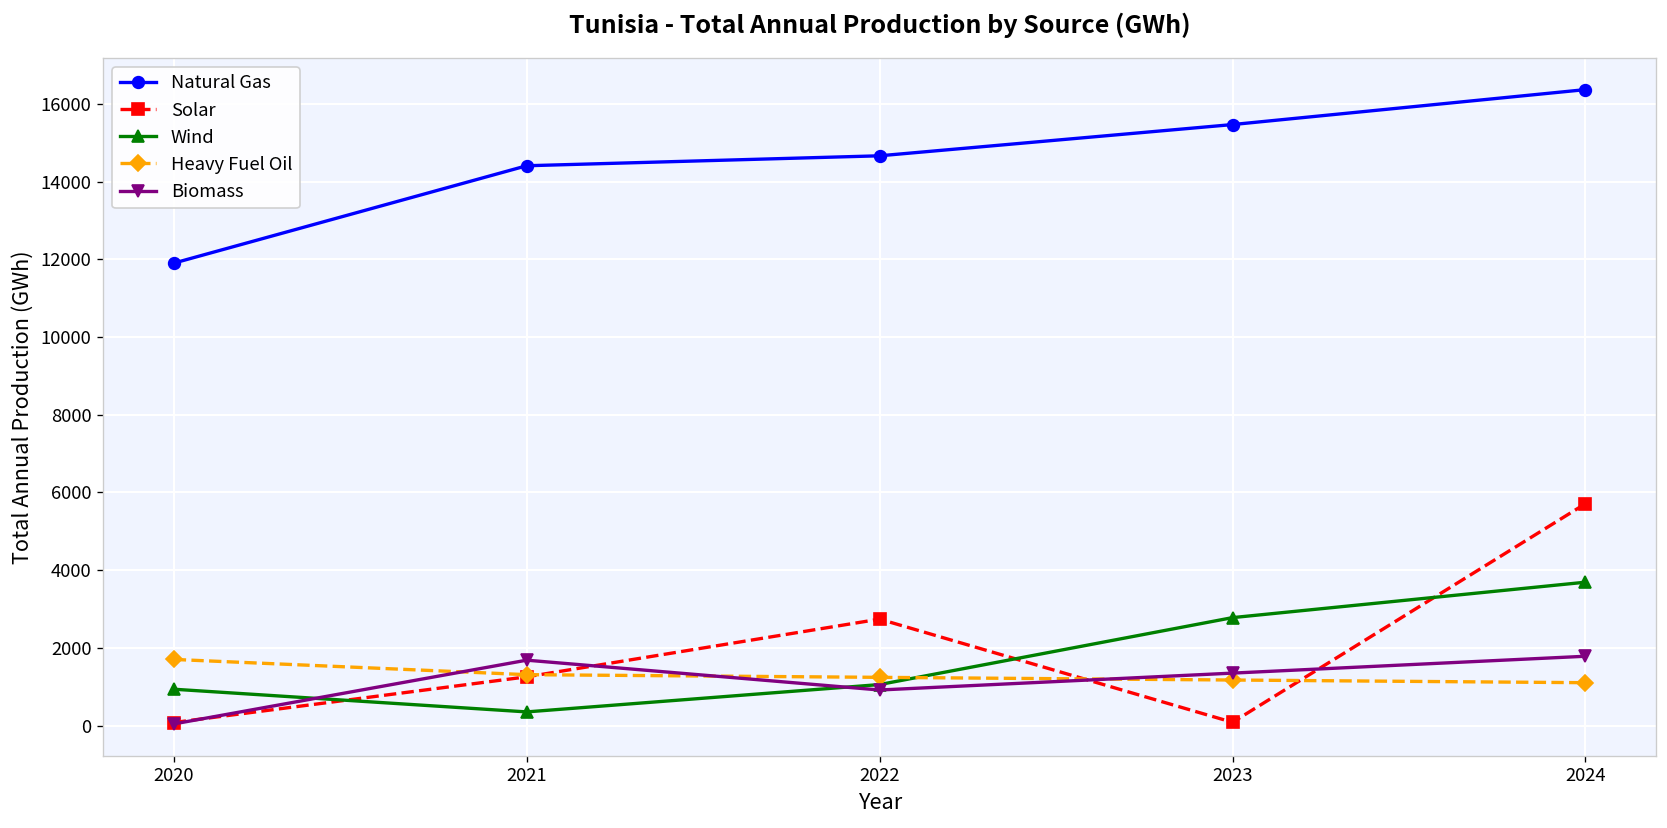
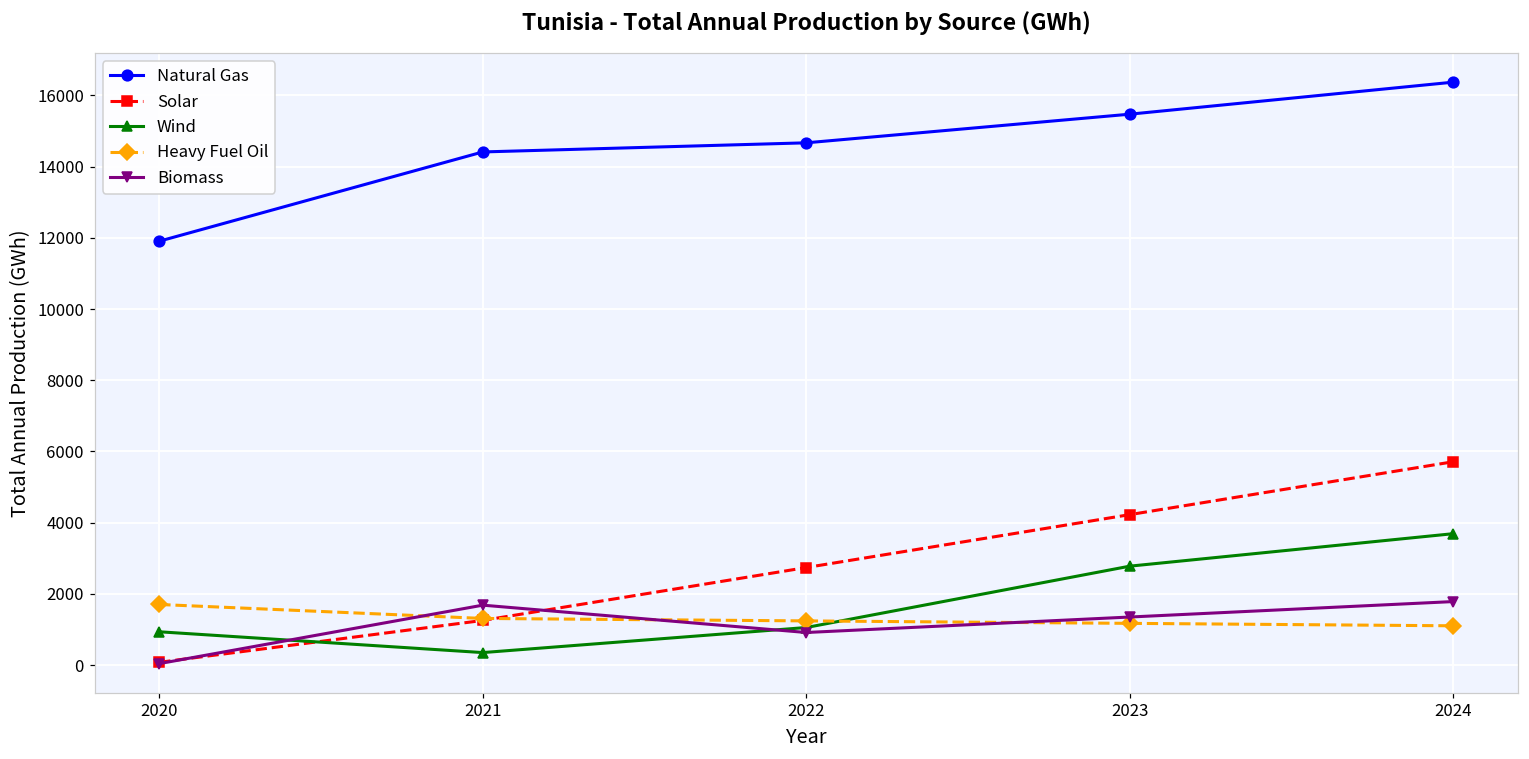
  {
    "Natural Gas": {
      "2020": 11900,
      "2021": 14400,
      "2022": 14700,
      "2023": 15500,
      "2024": 16400
    },
    "Solar": {
      "2022": 2700,
-     "2023": 100,
+     "2023": 4200,
      "2024": 5700
    },
    "Wind": {
      "2020": 900,
      "2021": 400,
      "2022": 1100,
      "2023": 2800,
      "2024": 3700
    },
    "Heavy Fuel Oil": {
      "2020": 1700,
      "2022": 1200,
      "2023": 1200,
      "2024": 1100
    },
    "Biomass": {
      "2021": 1700,
      "2022": 900,
      "2023": 1300,
      "2024": 1800
    }
  }
